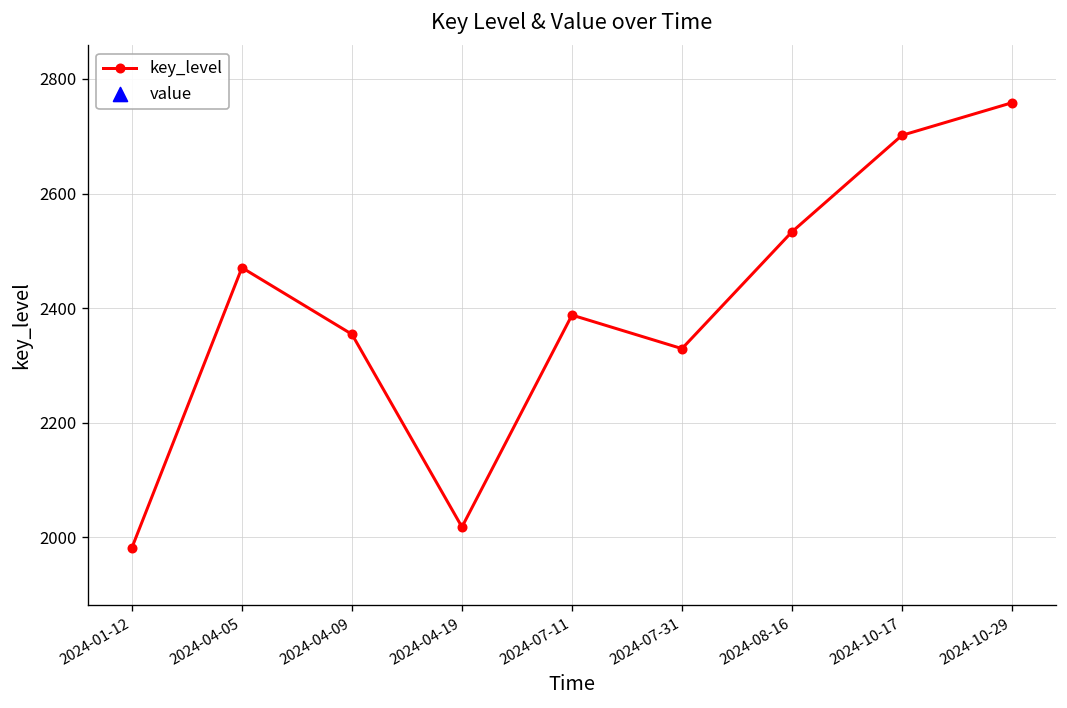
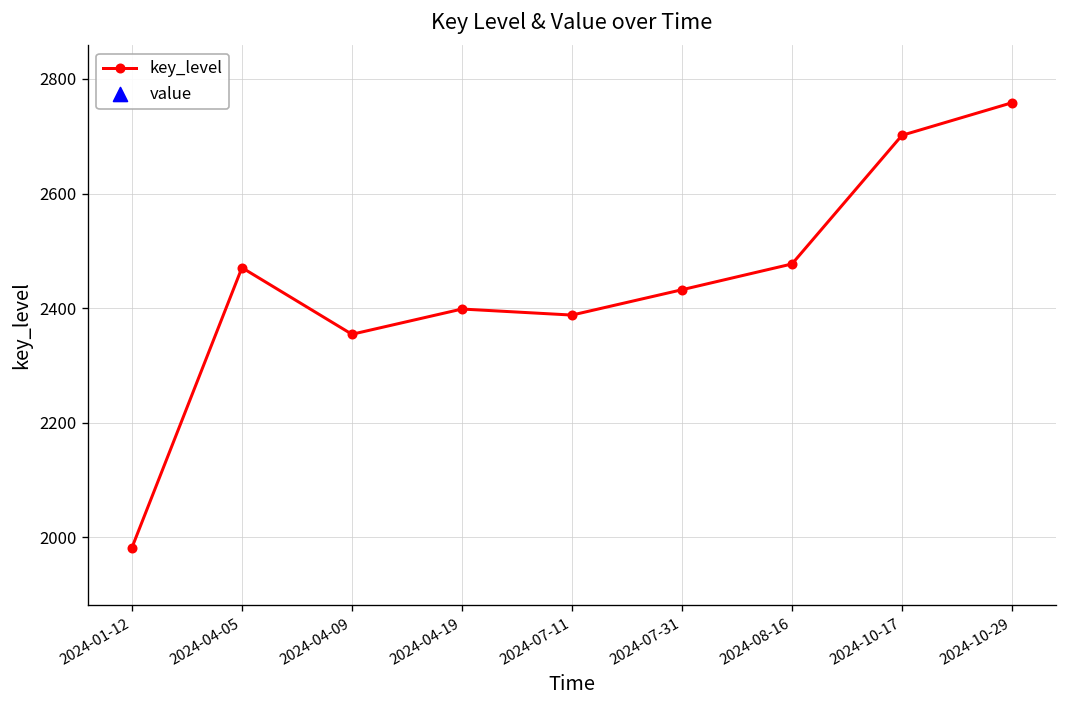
  {
    "key_level": {
      "2024-01-12": 1980,
      "2024-04-05": 2470,
      "2024-04-09": 2350,
-     "2024-04-19": 2020,
+     "2024-04-19": 2400,
      "2024-07-11": 2390,
-     "2024-07-31": 2330,
-     "2024-08-16": 2530,
+     "2024-07-31": 2430,
+     "2024-08-16": 2480,
      "2024-10-17": 2700,
      "2024-10-29": 2760
    }
  }
